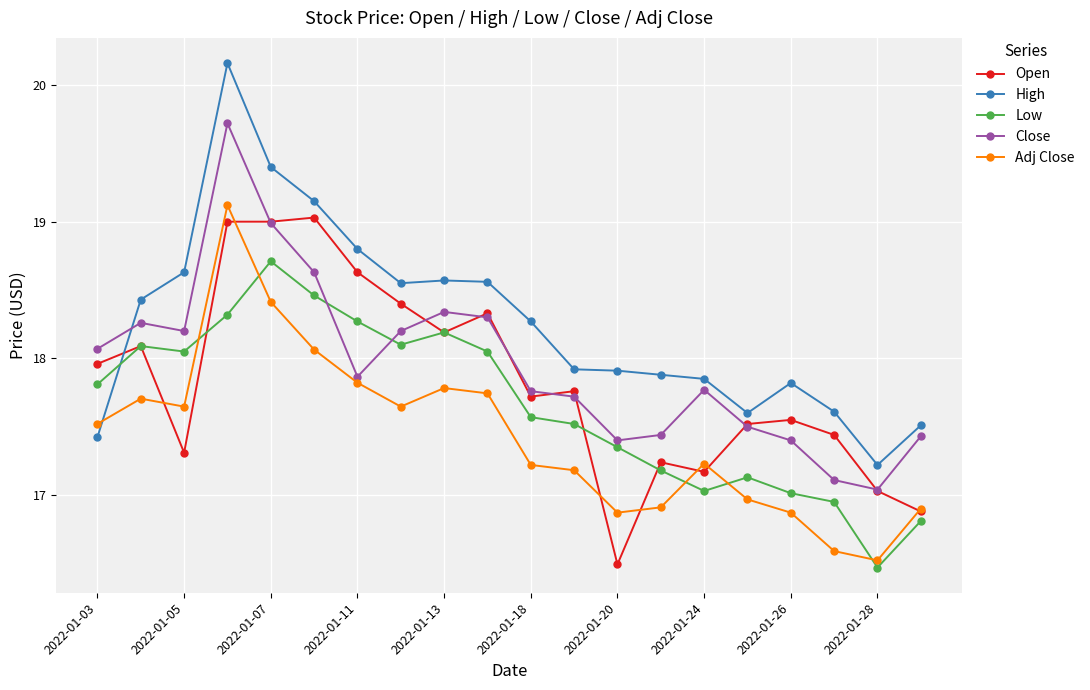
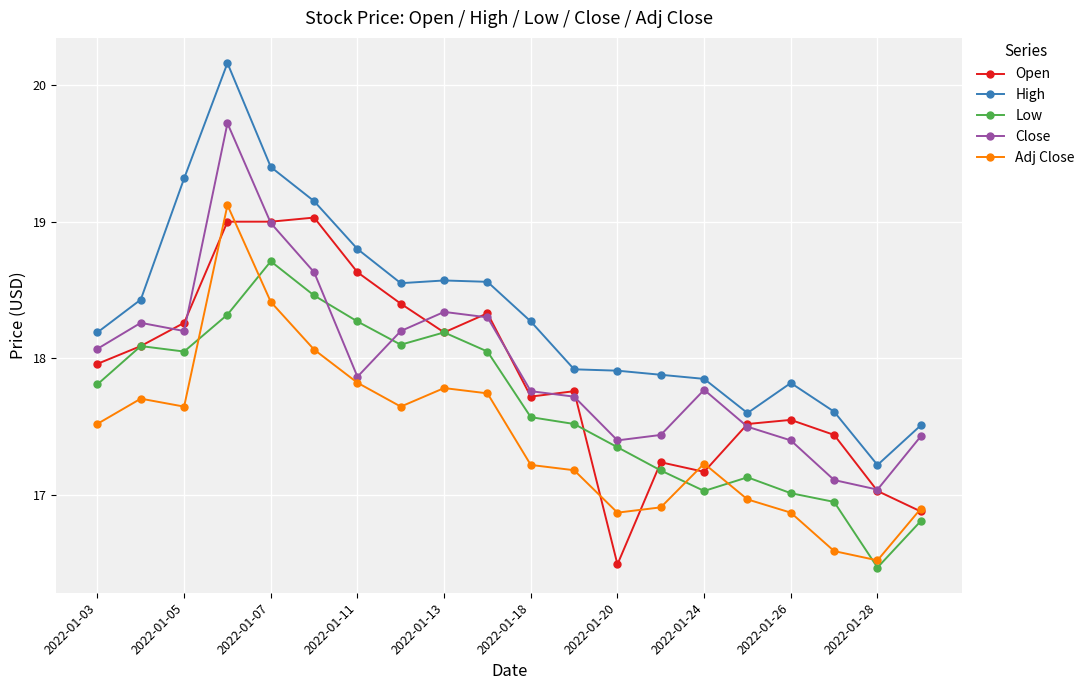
  {
    "Open": {
      "2022-01-03": 17.96,
-     "2022-01-05": 17.31,
+     "2022-01-05": 18.26,
      "2022-01-11": 18.63,
      "2022-01-18": 17.72,
      "2022-01-20": 16.49,
      "2022-01-24": 17.17,
      "2022-01-26": 17.55
    },
    "High": {
-     "2022-01-03": 17.42,
-     "2022-01-05": 18.63,
+     "2022-01-03": 18.19,
+     "2022-01-05": 19.32,
      "2022-01-07": 19.40,
      "2022-01-11": 18.80,
      "2022-01-13": 18.57,
      "2022-01-18": 18.27,
      "2022-01-20": 17.91,
      "2022-01-24": 17.85,
      "2022-01-26": 17.82,
      "2022-01-28": 17.22
    },
    "Low": {
      "2022-01-03": 17.81,
      "2022-01-05": 18.05,
      "2022-01-07": 18.71,
      "2022-01-11": 18.27,
      "2022-01-18": 17.57,
      "2022-01-20": 17.35,
      "2022-01-24": 17.03,
      "2022-01-26": 17.01,
      "2022-01-28": 16.47
    },
    "Close": {
      "2022-01-03": 18.07,
      "2022-01-05": 18.20,
      "2022-01-11": 17.87,
      "2022-01-13": 18.34,
      "2022-01-18": 17.76,
      "2022-01-20": 17.40,
      "2022-01-24": 17.77,
      "2022-01-26": 17.40
    },
    "Adj Close": {
      "2022-01-03": 17.52,
      "2022-01-05": 17.65,
      "2022-01-07": 18.41,
      "2022-01-11": 17.82,
      "2022-01-13": 17.78,
      "2022-01-18": 17.22,
      "2022-01-20": 16.87,
      "2022-01-24": 17.23,
      "2022-01-26": 16.87,
      "2022-01-28": 16.52
    }
  }
